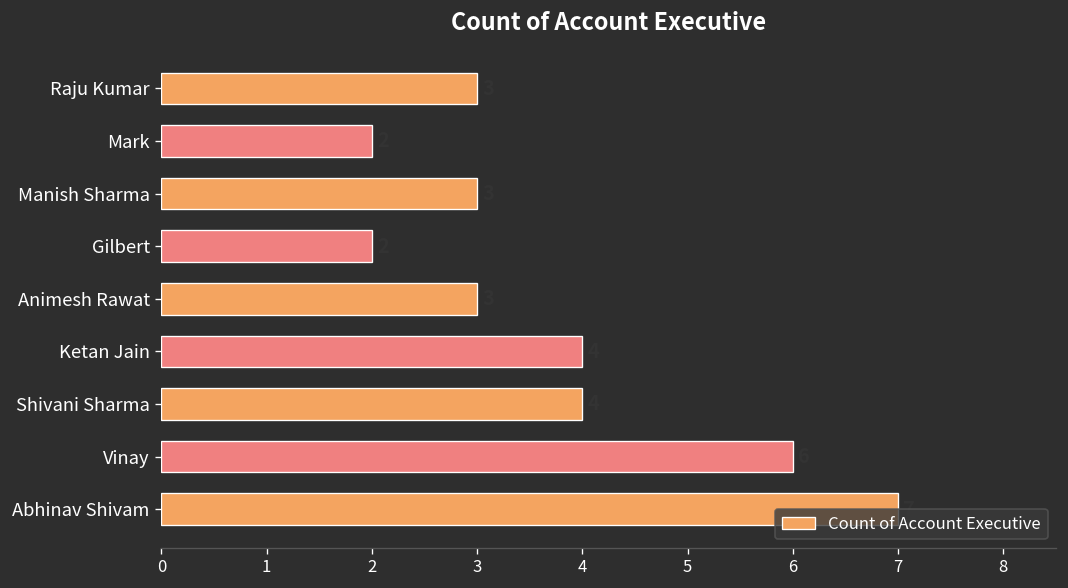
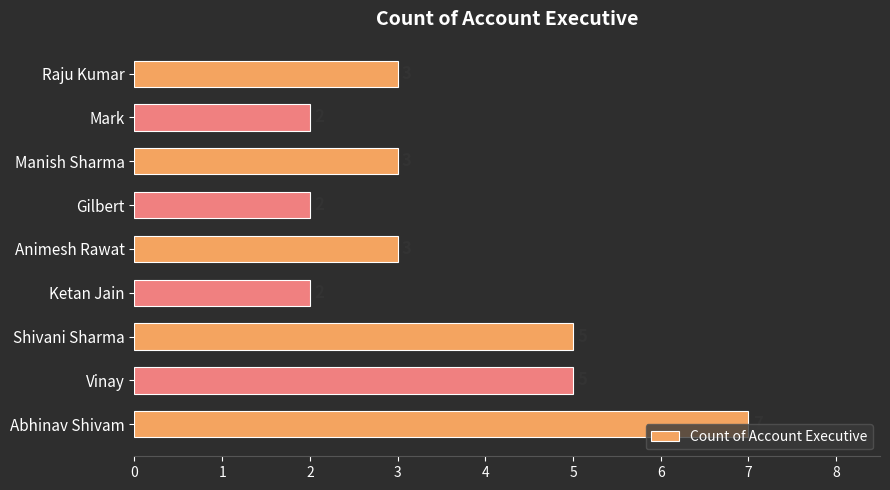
  {
    "Raju Kumar": 3,
    "Mark": 2,
    "Manish Sharma": 3,
    "Gilbert": 2,
    "Animesh Rawat": 3,
-   "Ketan Jain": 4,
-   "Shivani Sharma": 4,
-   "Vinay": 6
+   "Ketan Jain": 2,
+   "Shivani Sharma": 5,
+   "Vinay": 5
  }
